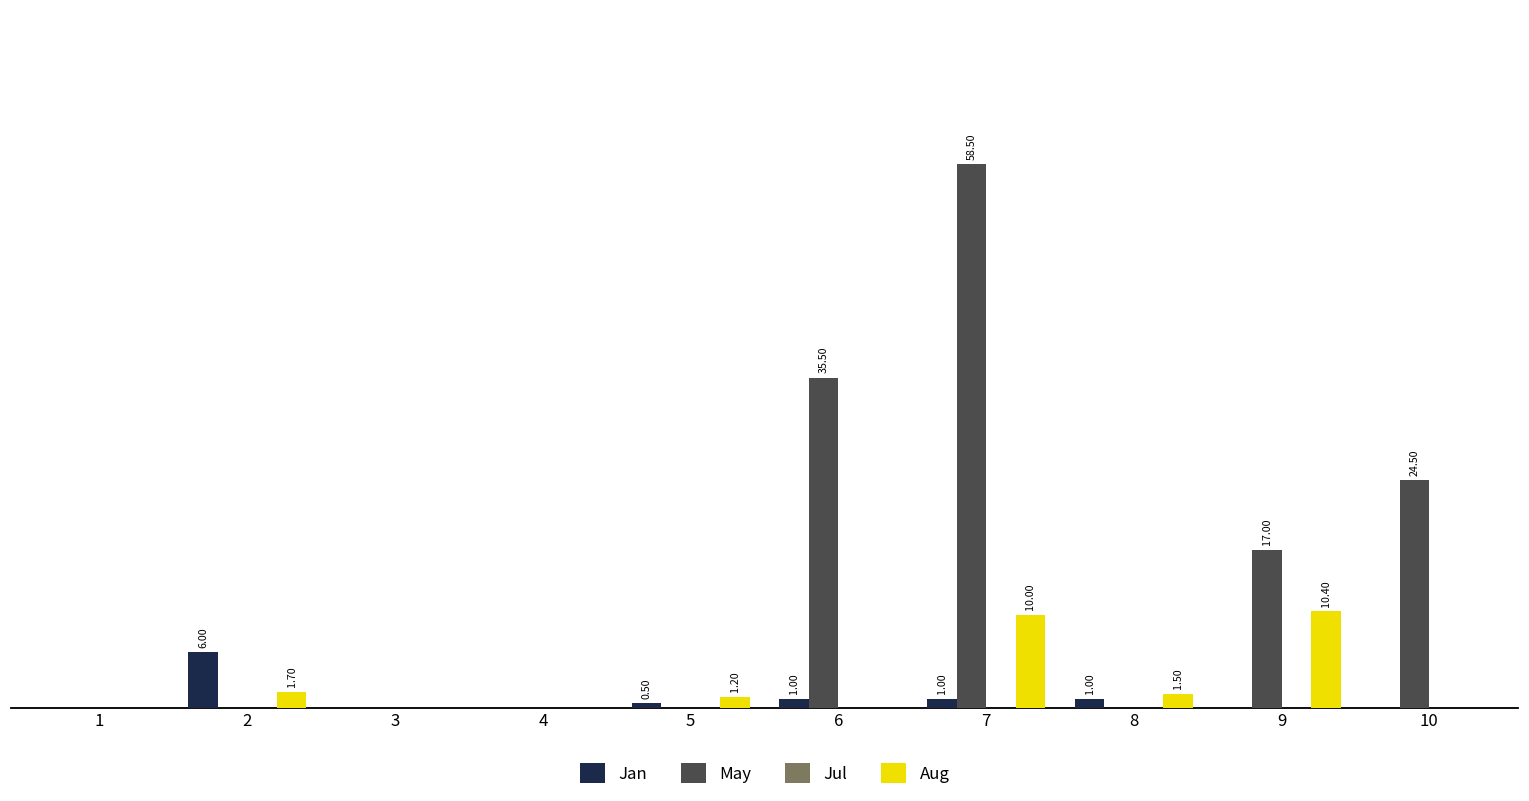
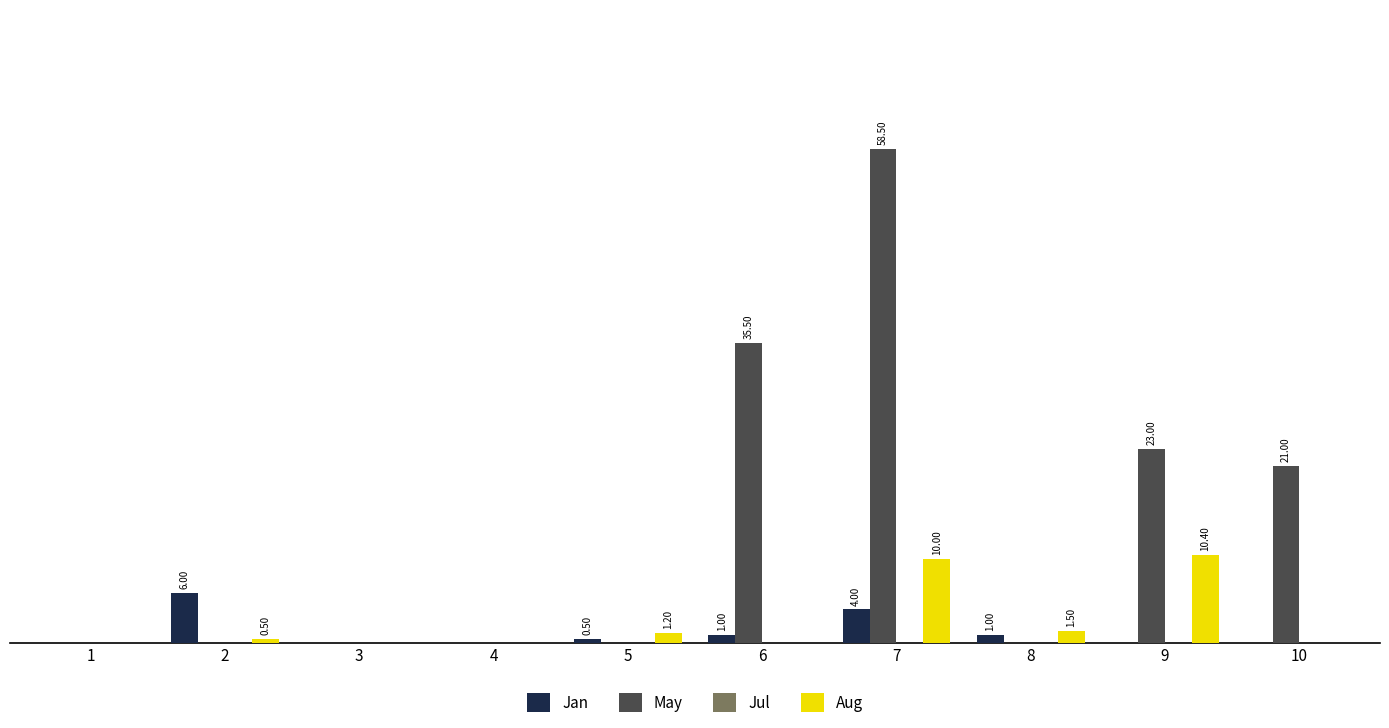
  {
    "Jan": {
      "2": 6.00,
      "5": 0.50,
      "6": 1.00,
-     "7": 1.00,
+     "7": 4.00,
      "8": 1.00
    },
    "May": {
      "6": 35.50,
      "7": 58.50,
-     "9": 17.00,
-     "10": 24.50
+     "9": 23.00,
+     "10": 21.00
    },
    "Aug": {
-     "2": 1.70,
+     "2": 0.50,
      "5": 1.20,
      "7": 10.00,
      "8": 1.50,
      "9": 10.40
    }
  }
